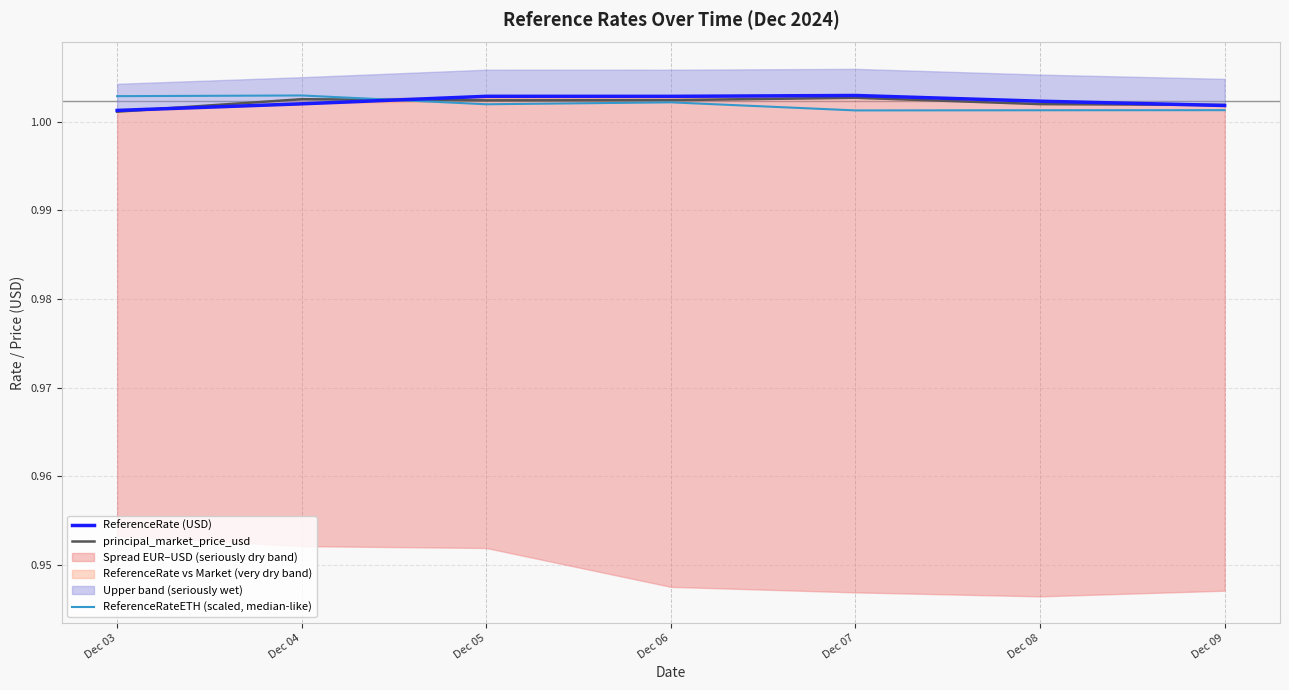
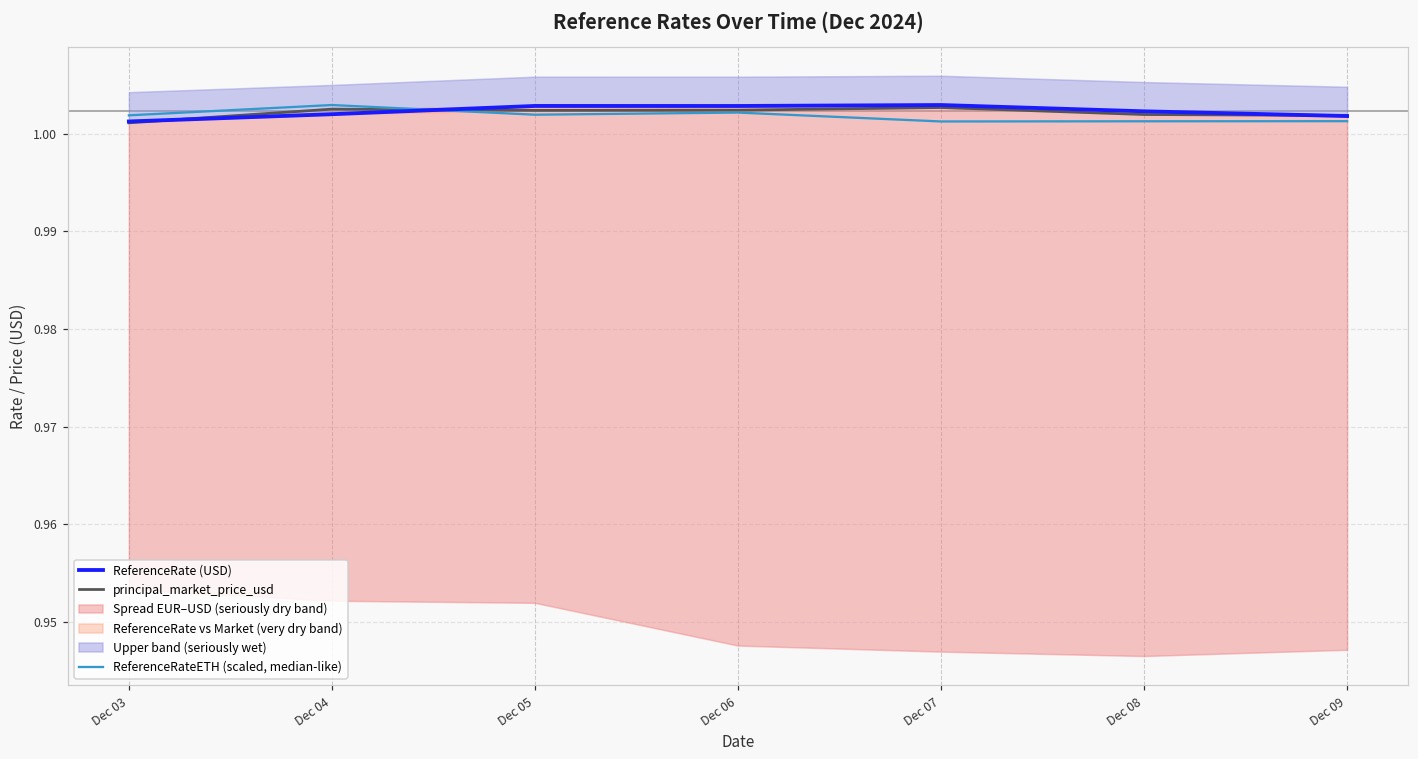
  {
    "principal_market_price_usd": {
      "Dec 05": 1.002,
      "Dec 08": 1.002
    },
    "ReferenceRateETH (scaled, median-like)": {
-     "Dec 03": 1.003,
+     "Dec 03": 1.002,
      "Dec 04": 1.003,
      "Dec 05": 1.002,
      "Dec 07": 1.001,
      "Dec 08": 1.001,
      "Dec 09": 1.001
    },
    "Upper band (seriously wet)": {
      "Dec 03": 0.003,
      "Dec 04": 0.003,
      "Dec 05": 0.003,
      "Dec 06": 0.003,
      "Dec 07": 0.003,
      "Dec 08": 0.003,
      "Dec 09": 0.003
    }
  }
